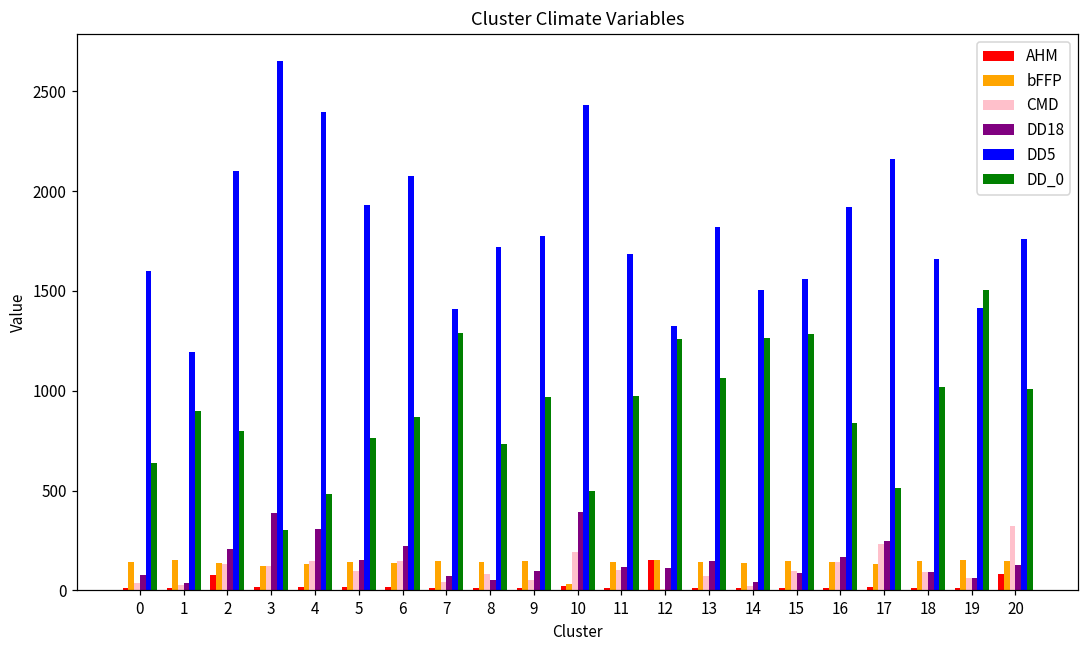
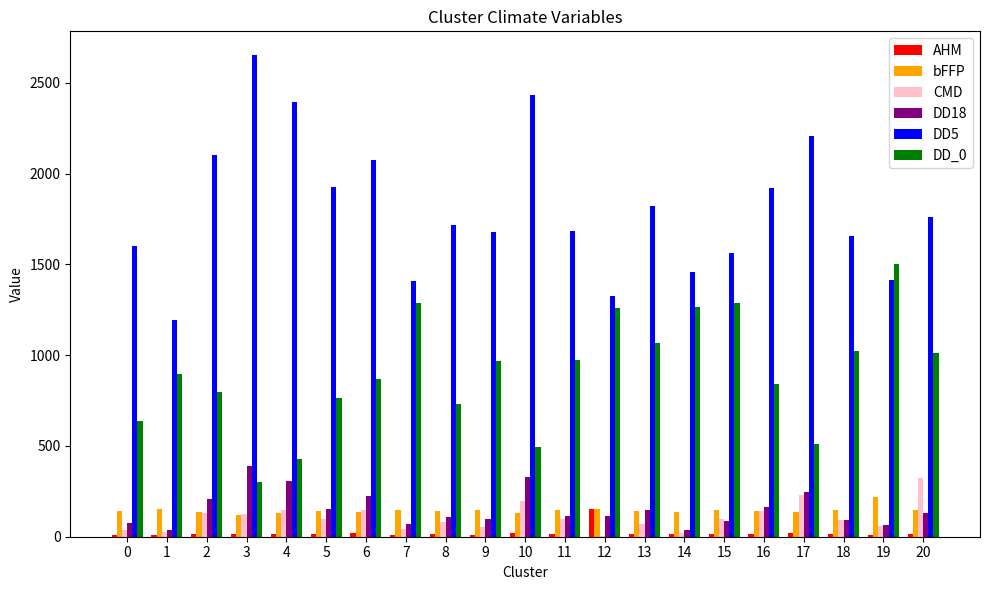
  {
    "AHM": {
-     "2": 80,
+     "2": 20,
      "3": 20,
      "4": 20,
      "5": 10,
      "6": 20,
      "10": 20,
      "12": 150,
      "13": 10,
      "15": 10,
      "16": 10,
      "17": 20,
-     "20": 80
+     "20": 10
    },
    "bFFP": {
      "0": 140,
      "1": 150,
      "2": 140,
      "3": 120,
      "4": 130,
      "5": 140,
      "6": 140,
      "7": 150,
      "8": 140,
      "9": 150,
-     "10": 30,
+     "10": 130,
      "11": 140,
      "12": 150,
      "13": 140,
      "14": 140,
      "15": 150,
      "16": 140,
      "17": 130,
      "18": 150,
-     "19": 150,
+     "19": 220,
      "20": 140
    },
    "CMD": {
      "0": 40,
      "1": 30,
      "2": 130,
      "3": 120,
      "4": 150,
      "5": 100,
      "6": 150,
      "7": 40,
      "8": 80,
      "9": 50,
      "10": 190,
      "11": 100,
      "13": 70,
      "14": 20,
      "15": 100,
      "16": 140,
      "17": 230,
      "18": 90,
      "19": 60,
      "20": 320
    },
    "DD18": {
      "0": 80,
      "1": 40,
      "2": 210,
      "3": 390,
      "4": 310,
      "5": 150,
      "6": 220,
      "7": 70,
-     "8": 50,
+     "8": 110,
      "9": 100,
-     "10": 390,
+     "10": 330,
      "11": 110,
      "12": 110,
      "13": 150,
      "14": 40,
      "15": 90,
      "16": 170,
      "17": 250,
      "18": 90,
      "19": 60,
      "20": 130
    },
    "DD5": {
      "0": 1600,
      "1": 1190,
      "2": 2100,
      "3": 2650,
      "4": 2400,
      "5": 1930,
      "6": 2080,
      "7": 1410,
      "8": 1720,
-     "9": 1780,
+     "9": 1680,
      "10": 2430,
      "11": 1690,
      "12": 1330,
      "13": 1820,
-     "14": 1500,
+     "14": 1460,
      "15": 1560,
      "16": 1920,
-     "17": 2160,
+     "17": 2210,
      "18": 1660,
      "19": 1410,
      "20": 1760
    },
    "DD_0": {
      "0": 640,
      "1": 900,
      "2": 800,
      "3": 300,
-     "4": 480,
+     "4": 430,
      "5": 760,
      "6": 870,
      "7": 1290,
      "8": 730,
      "9": 970,
      "10": 500,
      "11": 970,
      "12": 1260,
      "13": 1060,
      "14": 1270,
      "15": 1290,
      "16": 840,
      "17": 510,
      "18": 1020,
      "19": 1500,
      "20": 1010
    }
  }
